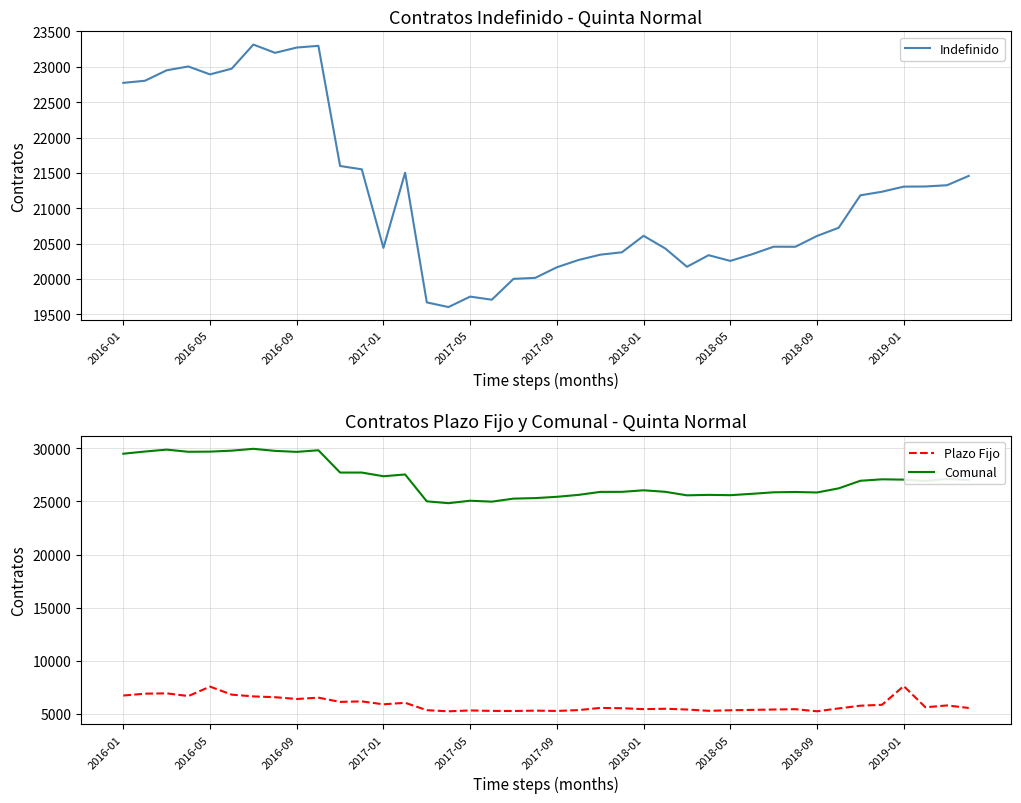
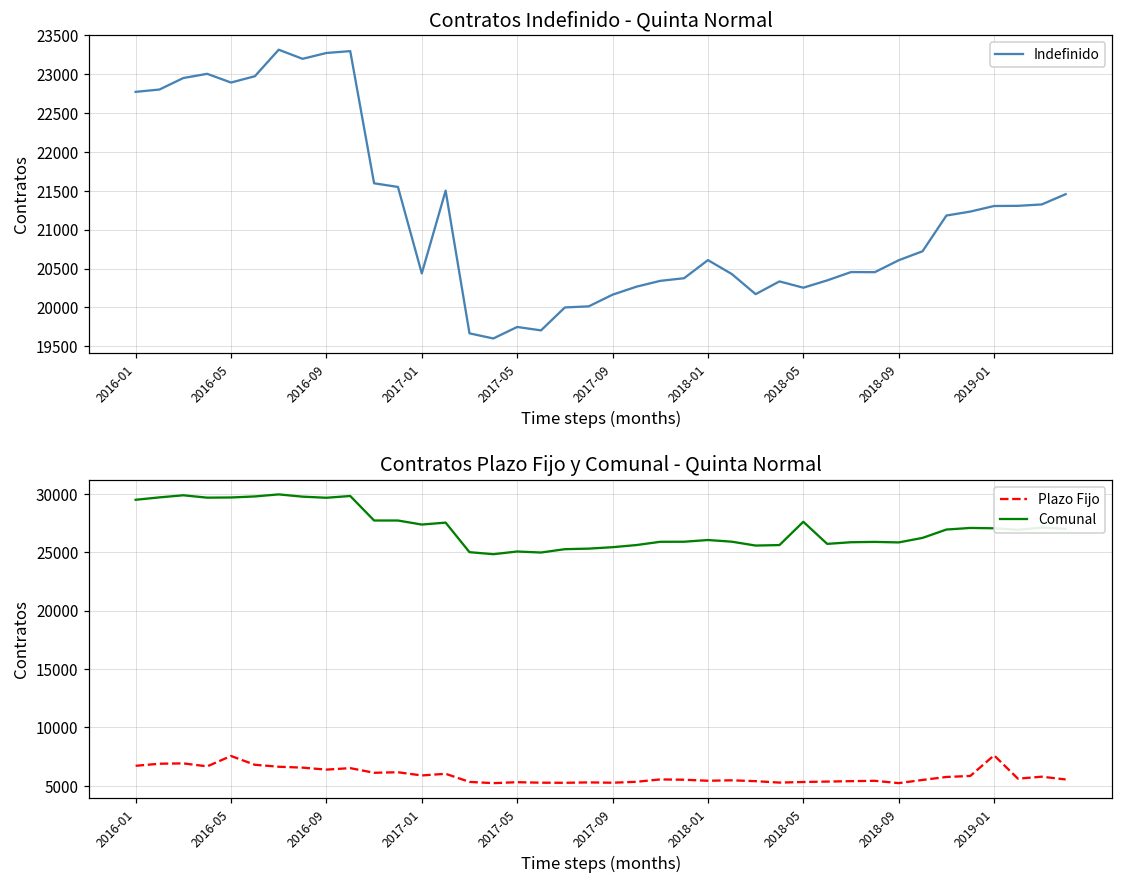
  {
    "Contratos Indefinido - Quinta Normal": {
      "2016-01": 22800,
      "2016-05": 22900,
      "2016-09": 23300,
      "2017-01": 20400,
      "2017-05": 19700,
      "2017-09": 20200,
      "2018-01": 20600,
      "2018-05": 20300,
      "2018-09": 20600,
      "2019-01": 21300
    },
    "Contratos Plazo Fijo y Comunal - Quinta Normal": {
      "Plazo Fijo": {
        "2016-01": 6700,
        "2016-05": 7600,
        "2016-09": 6400,
        "2017-01": 5900,
        "2017-05": 5300,
        "2017-09": 5300,
        "2018-01": 5400,
        "2018-05": 5300,
        "2018-09": 5200,
        "2019-01": 7600
      },
      "Comunal": {
        "2016-01": 29500,
        "2016-05": 29700,
        "2016-09": 29700,
        "2017-01": 27400,
        "2017-05": 25100,
        "2017-09": 25400,
        "2018-01": 26000,
-       "2018-05": 25600,
+       "2018-05": 27600,
        "2018-09": 25800,
        "2019-01": 27100
      }
    }
  }
